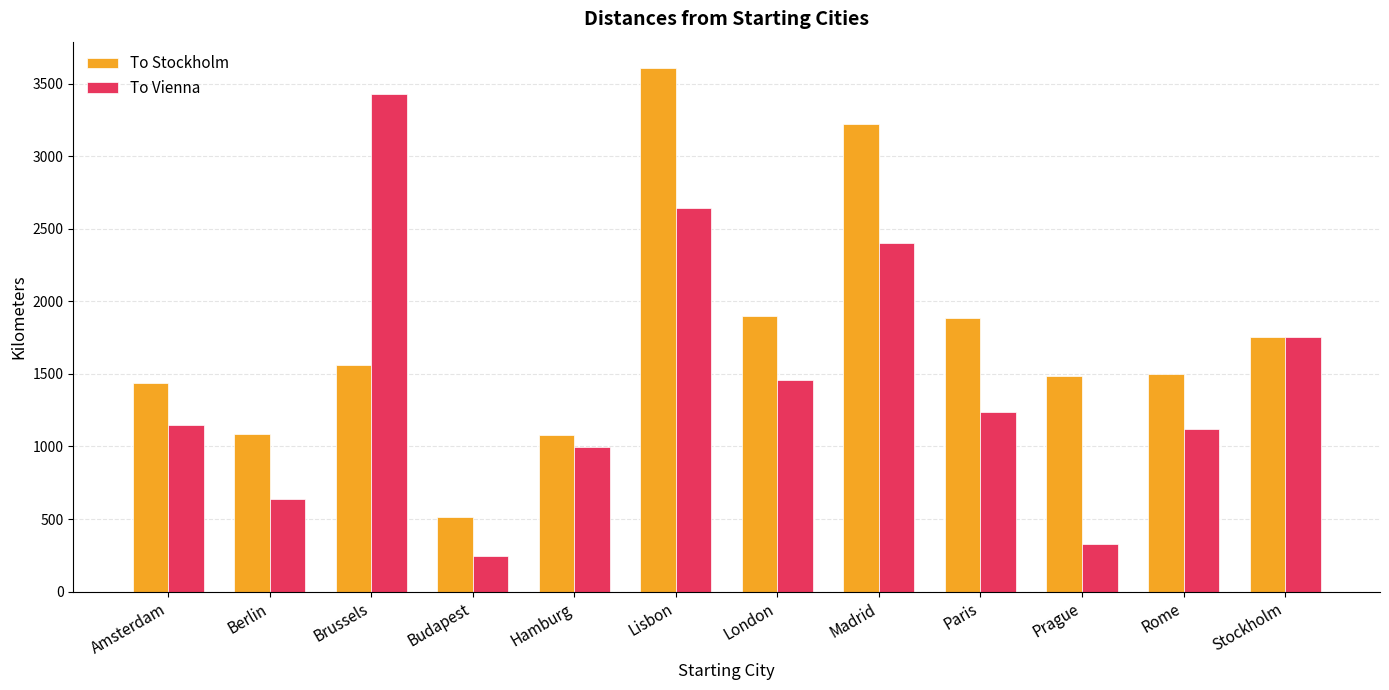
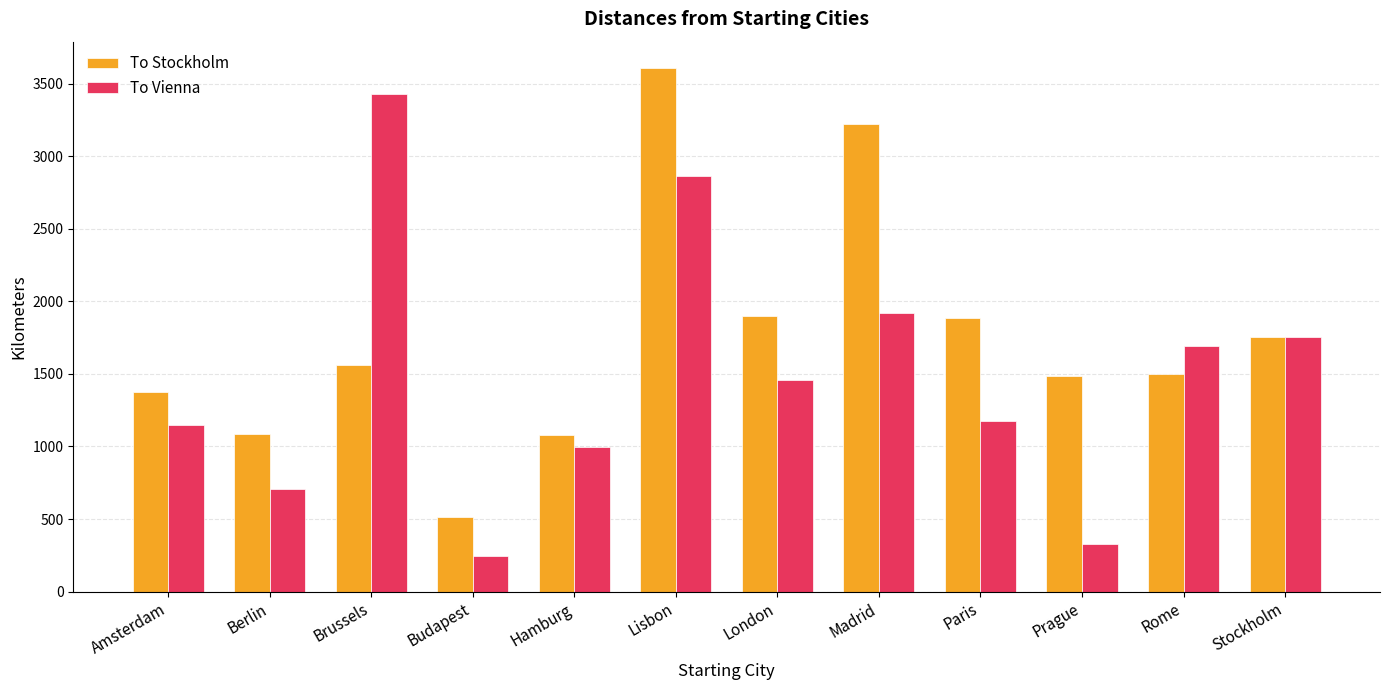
  {
    "To Stockholm": {
-     "Amsterdam": 1440,
+     "Amsterdam": 1370,
      "Berlin": 1080,
      "Brussels": 1560,
      "Budapest": 510,
      "Hamburg": 1080,
      "Lisbon": 3610,
      "London": 1900,
      "Madrid": 3230,
      "Paris": 1890,
      "Prague": 1490,
      "Rome": 1500,
      "Stockholm": 1760
    },
    "To Vienna": {
      "Amsterdam": 1150,
-     "Berlin": 640,
+     "Berlin": 710,
      "Brussels": 3430,
      "Budapest": 240,
      "Hamburg": 1000,
-     "Lisbon": 2650,
+     "Lisbon": 2870,
      "London": 1460,
-     "Madrid": 2400,
-     "Paris": 1240,
+     "Madrid": 1920,
+     "Paris": 1180,
      "Prague": 330,
-     "Rome": 1120,
+     "Rome": 1700,
      "Stockholm": 1760
    }
  }
